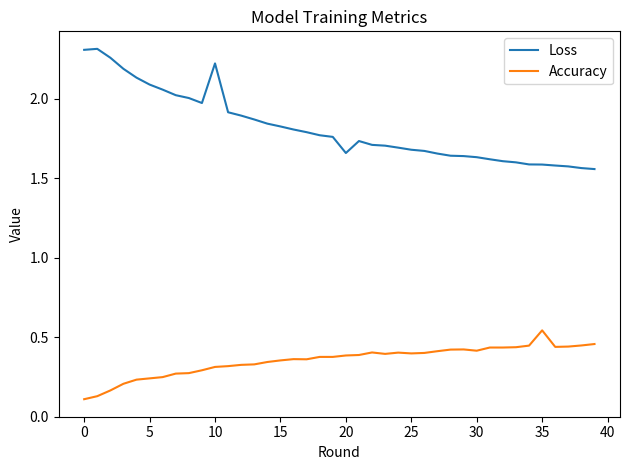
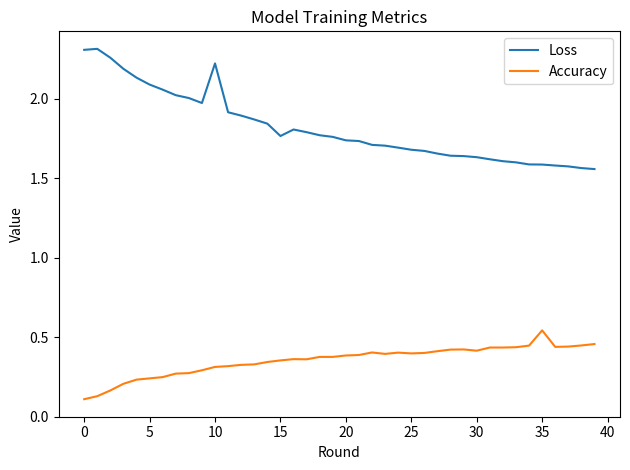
  {
    "Loss": {
      "0": 2.31,
      "5": 2.09,
      "10": 2.22,
-     "15": 1.82,
-     "20": 1.66,
+     "15": 1.76,
+     "20": 1.74,
      "25": 1.68,
      "30": 1.63,
      "35": 1.58
    },
    "Accuracy": {
      "0": 0.11,
      "5": 0.24,
      "10": 0.31,
      "15": 0.35,
      "20": 0.38,
      "25": 0.40,
      "30": 0.41,
      "35": 0.54
    }
  }
